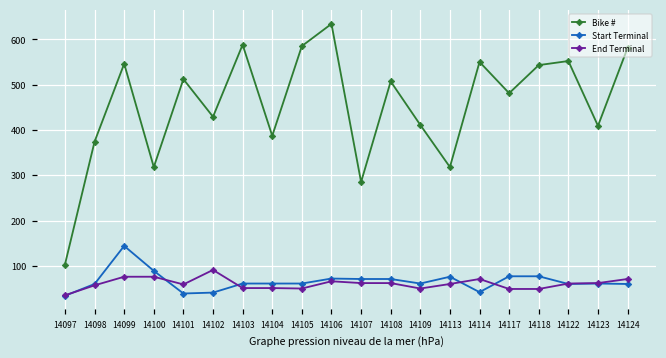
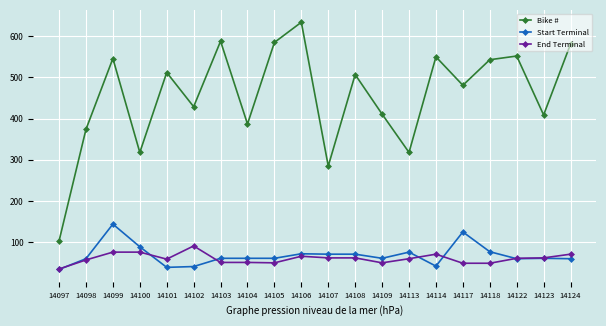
  {
    "Bike #": {
      "14097": 100,
      "14098": 370,
      "14099": 550,
      "14100": 320,
      "14101": 510,
      "14102": 430,
      "14103": 590,
      "14104": 390,
      "14105": 590,
      "14106": 630,
      "14107": 290,
      "14108": 510,
      "14109": 410,
      "14113": 320,
      "14114": 550,
      "14117": 480,
      "14118": 540,
      "14122": 550,
      "14123": 410
    },
    "Start Terminal": {
      "14099": 140,
      "14100": 90,
      "14101": 40,
      "14102": 40,
      "14103": 60,
      "14104": 60,
      "14105": 60,
      "14107": 70,
      "14108": 70,
      "14109": 60,
      "14113": 80,
      "14114": 40,
-     "14117": 80,
+     "14117": 130,
      "14118": 80,
      "14124": 60
    },
    "End Terminal": {
      "14099": 80,
      "14100": 80,
      "14101": 60,
      "14102": 90,
      "14103": 50,
      "14104": 50,
      "14105": 50,
      "14107": 60,
      "14108": 60,
      "14109": 50,
      "14113": 60,
      "14114": 70,
      "14117": 50,
      "14118": 50,
      "14124": 70
    }
  }
